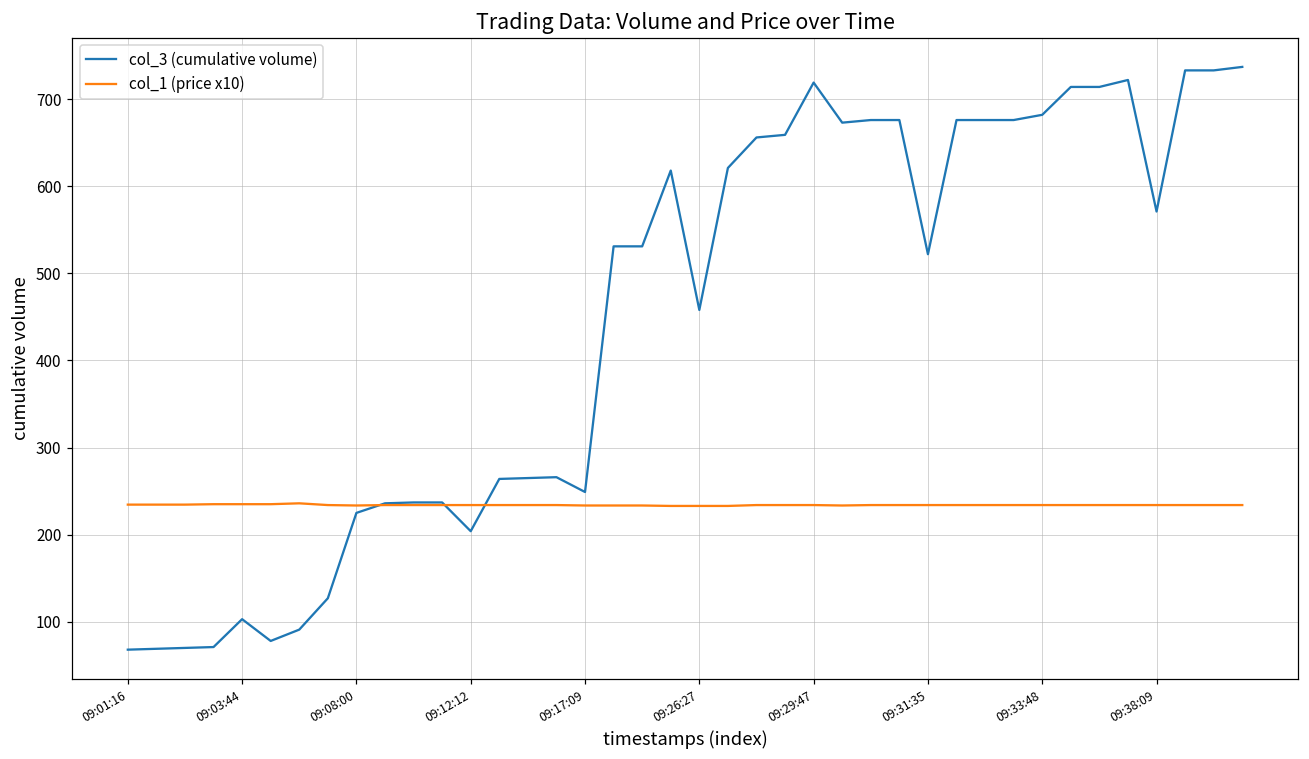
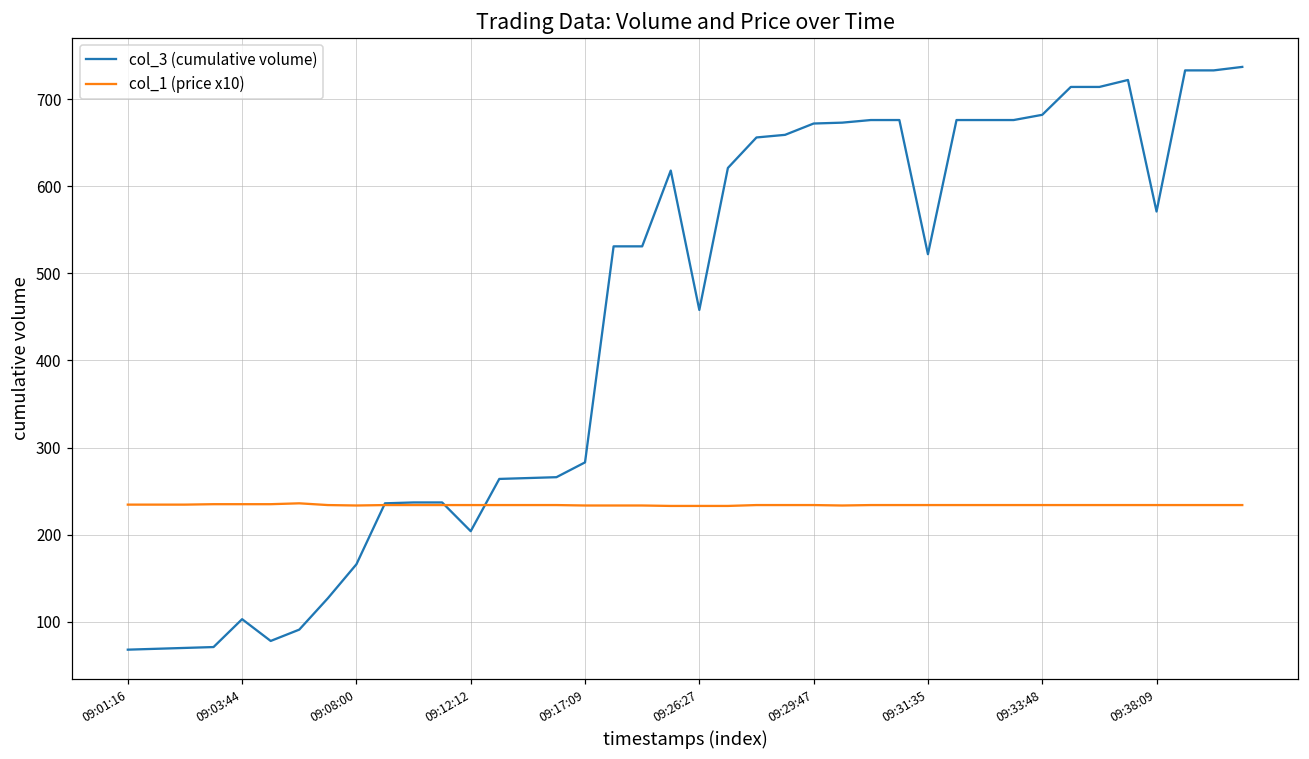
  {
    "col_3 (cumulative volume)": {
      "09:01:16": 70,
      "09:03:44": 100,
-     "09:08:00": 230,
+     "09:08:00": 170,
      "09:12:12": 200,
-     "09:17:09": 250,
+     "09:17:09": 280,
      "09:26:27": 460,
-     "09:29:47": 720,
+     "09:29:47": 670,
      "09:31:35": 520,
      "09:33:48": 680,
      "09:38:09": 570
    },
    "col_1 (price x10)": {
      "09:01:16": 230,
      "09:03:44": 240,
      "09:08:00": 230,
      "09:12:12": 230,
      "09:17:09": 230,
      "09:26:27": 230,
      "09:29:47": 230,
      "09:31:35": 230,
      "09:33:48": 230,
      "09:38:09": 230
    }
  }
